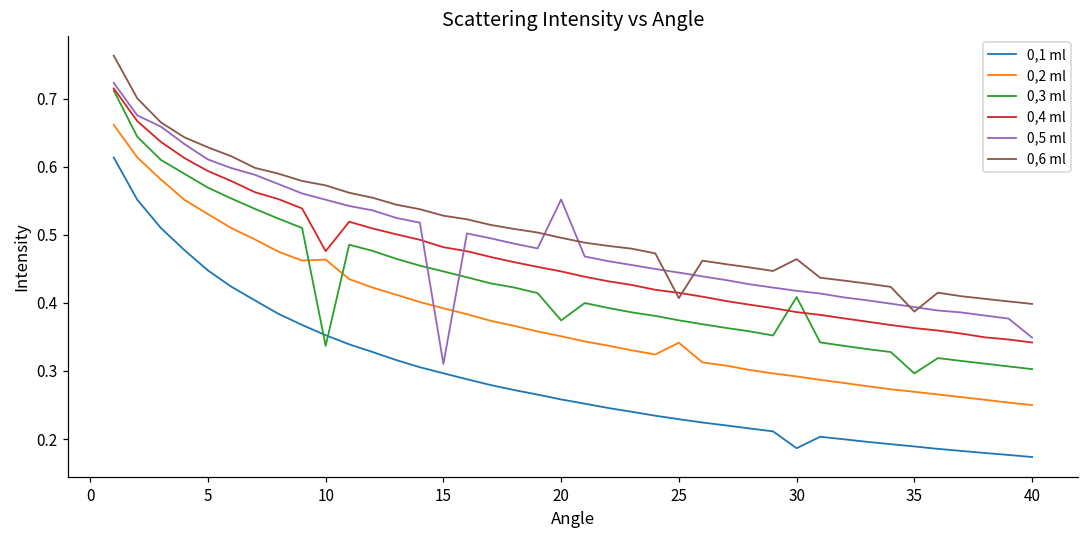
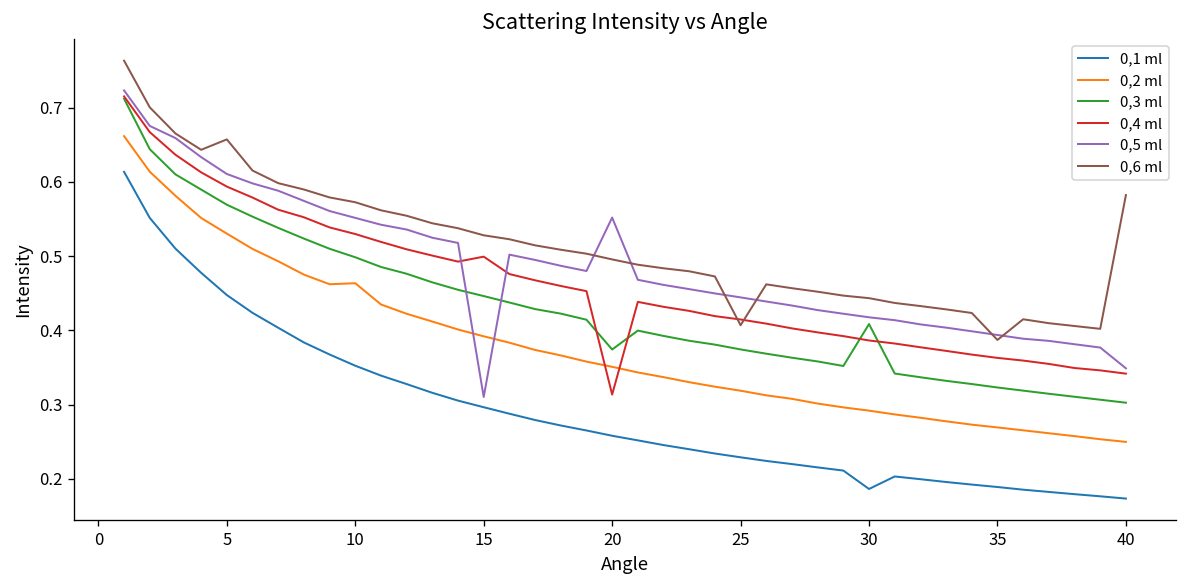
  {
    "0,1 ml": {
      "5": 0.45,
      "10": 0.35,
      "15": 0.30,
      "20": 0.26,
      "25": 0.23,
      "30": 0.19,
      "35": 0.19,
      "40": 0.17
    },
    "0,2 ml": {
      "5": 0.53,
      "10": 0.46,
      "15": 0.39,
      "20": 0.35,
-     "25": 0.34,
+     "25": 0.32,
      "30": 0.29,
      "35": 0.27,
      "40": 0.25
    },
    "0,3 ml": {
      "5": 0.57,
-     "10": 0.34,
+     "10": 0.50,
      "15": 0.45,
      "20": 0.37,
      "25": 0.37,
      "30": 0.41,
-     "35": 0.30,
+     "35": 0.32,
      "40": 0.30
    },
    "0,4 ml": {
      "5": 0.59,
-     "10": 0.48,
-     "15": 0.48,
-     "20": 0.45,
+     "10": 0.53,
+     "15": 0.50,
+     "20": 0.31,
      "25": 0.41,
      "30": 0.39,
      "35": 0.36,
      "40": 0.34
    },
    "0,5 ml": {
      "5": 0.61,
      "10": 0.55,
      "15": 0.31,
      "20": 0.55,
      "25": 0.44,
      "30": 0.42,
      "35": 0.39,
      "40": 0.35
    },
    "0,6 ml": {
-     "5": 0.63,
+     "5": 0.66,
      "10": 0.57,
      "15": 0.53,
      "20": 0.50,
      "25": 0.41,
-     "30": 0.46,
+     "30": 0.44,
      "35": 0.39,
-     "40": 0.40
+     "40": 0.58
    }
  }
